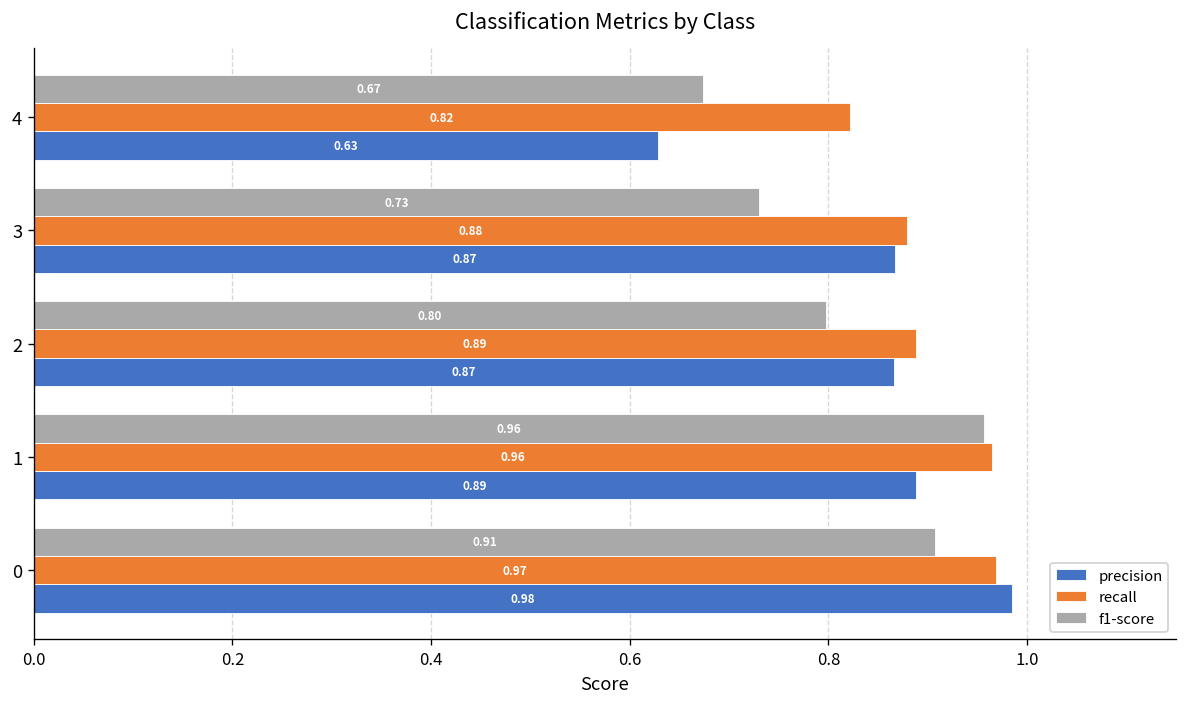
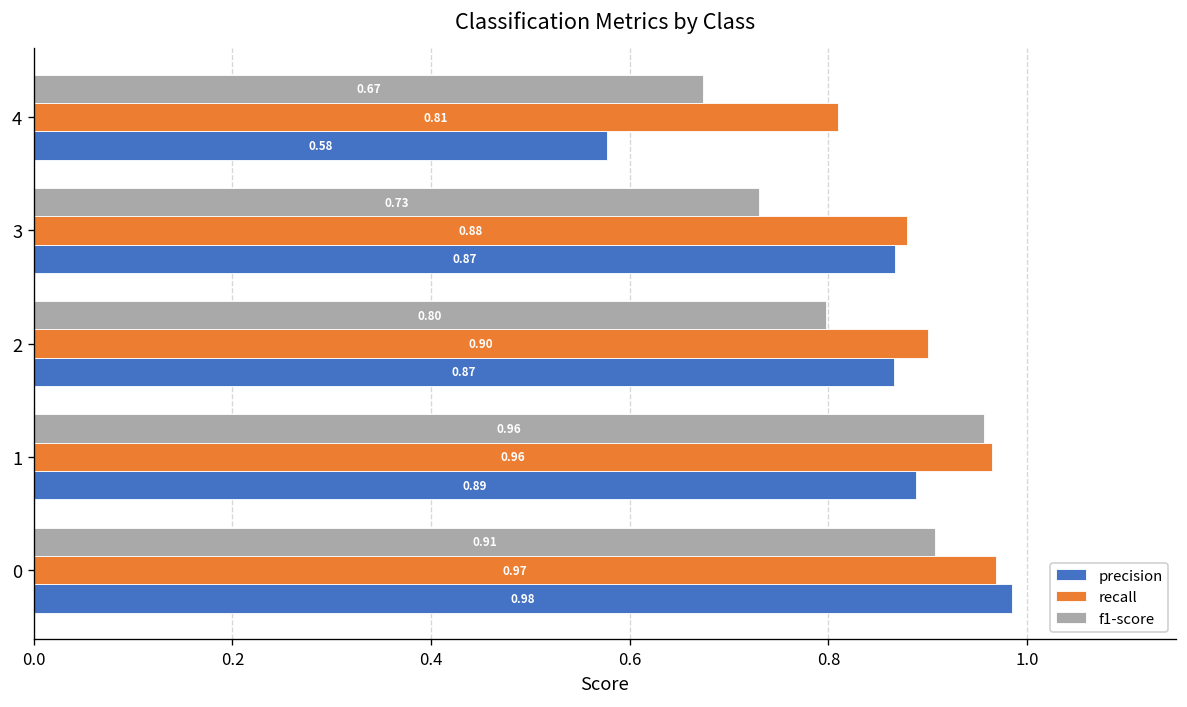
  {
    "precision": {
-     "4": 0.63,
+     "4": 0.58,
      "3": 0.87,
      "2": 0.87,
      "1": 0.89,
      "0": 0.98
    },
    "recall": {
-     "4": 0.82,
+     "4": 0.81,
      "3": 0.88,
-     "2": 0.89,
+     "2": 0.90,
      "1": 0.96,
      "0": 0.97
    },
    "f1-score": {
      "4": 0.67,
      "3": 0.73,
      "2": 0.80,
      "1": 0.96,
      "0": 0.91
    }
  }
